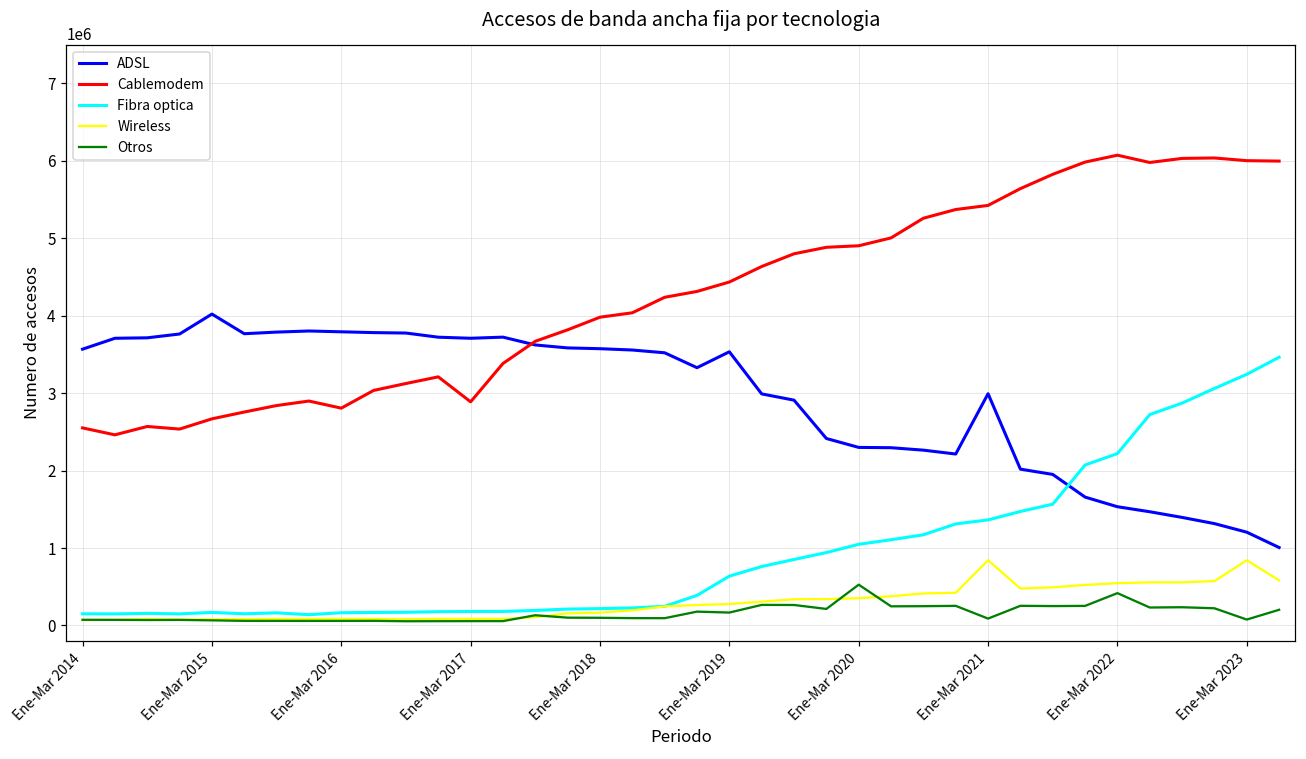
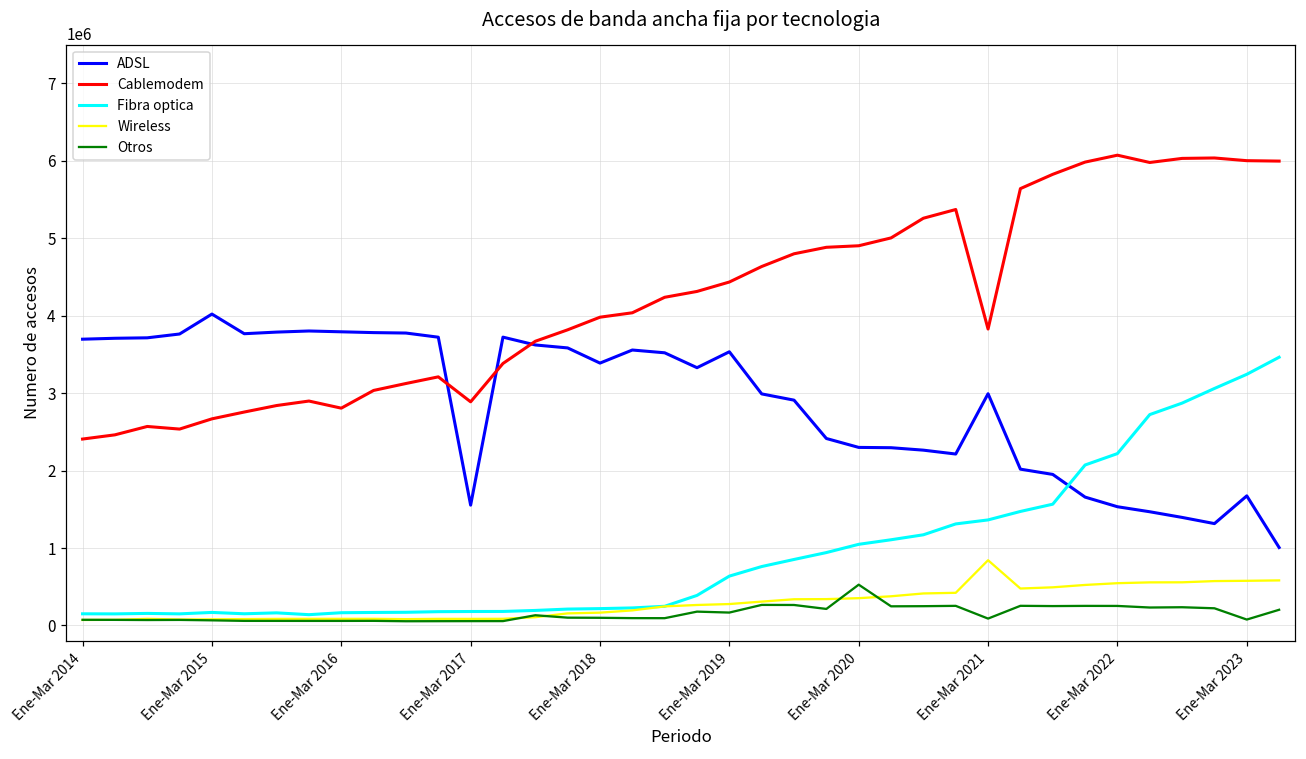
  {
    "ADSL": {
-     "Ene-Mar 2014": 3600000,
+     "Ene-Mar 2014": 3700000,
      "Ene-Mar 2015": 4000000,
      "Ene-Mar 2016": 3800000,
-     "Ene-Mar 2017": 3700000,
-     "Ene-Mar 2018": 3600000,
+     "Ene-Mar 2017": 1600000,
+     "Ene-Mar 2018": 3400000,
      "Ene-Mar 2019": 3500000,
      "Ene-Mar 2020": 2300000,
      "Ene-Mar 2021": 3000000,
      "Ene-Mar 2022": 1500000,
-     "Ene-Mar 2023": 1200000
+     "Ene-Mar 2023": 1700000
    },
    "Cablemodem": {
-     "Ene-Mar 2014": 2600000,
+     "Ene-Mar 2014": 2400000,
      "Ene-Mar 2015": 2700000,
      "Ene-Mar 2016": 2800000,
      "Ene-Mar 2017": 2900000,
      "Ene-Mar 2018": 4000000,
      "Ene-Mar 2019": 4400000,
      "Ene-Mar 2020": 4900000,
-     "Ene-Mar 2021": 5400000,
+     "Ene-Mar 2021": 3800000,
      "Ene-Mar 2022": 6100000,
      "Ene-Mar 2023": 6000000
    },
    "Fibra optica": {
      "Ene-Mar 2014": 200000,
      "Ene-Mar 2015": 200000,
      "Ene-Mar 2016": 200000,
      "Ene-Mar 2017": 200000,
      "Ene-Mar 2018": 200000,
      "Ene-Mar 2019": 600000,
      "Ene-Mar 2020": 1000000,
      "Ene-Mar 2021": 1400000,
      "Ene-Mar 2022": 2200000,
      "Ene-Mar 2023": 3200000
    },
    "Wireless": {
      "Ene-Mar 2018": 200000,
      "Ene-Mar 2019": 300000,
      "Ene-Mar 2020": 400000,
      "Ene-Mar 2021": 800000,
      "Ene-Mar 2022": 500000,
-     "Ene-Mar 2023": 800000
+     "Ene-Mar 2023": 600000
    },
    "Otros": {
      "Ene-Mar 2018": 100000,
      "Ene-Mar 2019": 200000,
      "Ene-Mar 2020": 500000,
      "Ene-Mar 2021": 100000,
-     "Ene-Mar 2022": 400000,
+     "Ene-Mar 2022": 300000,
      "Ene-Mar 2023": 100000
    }
  }
